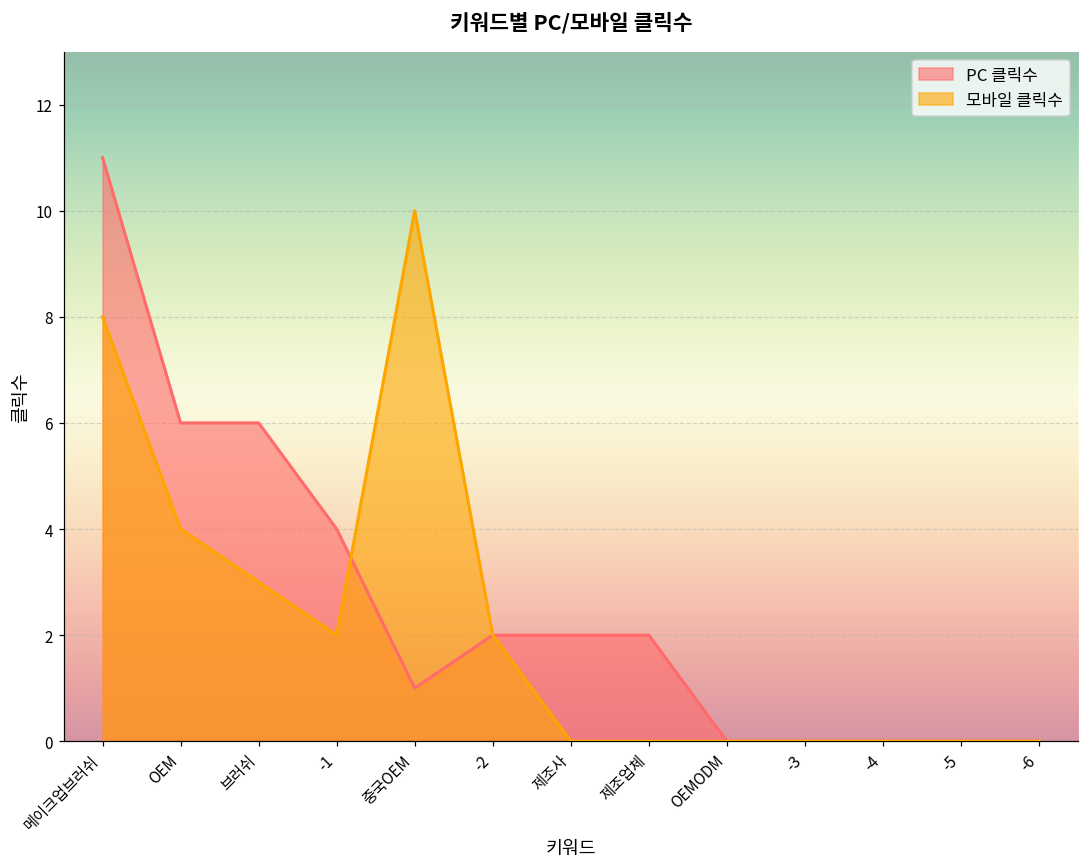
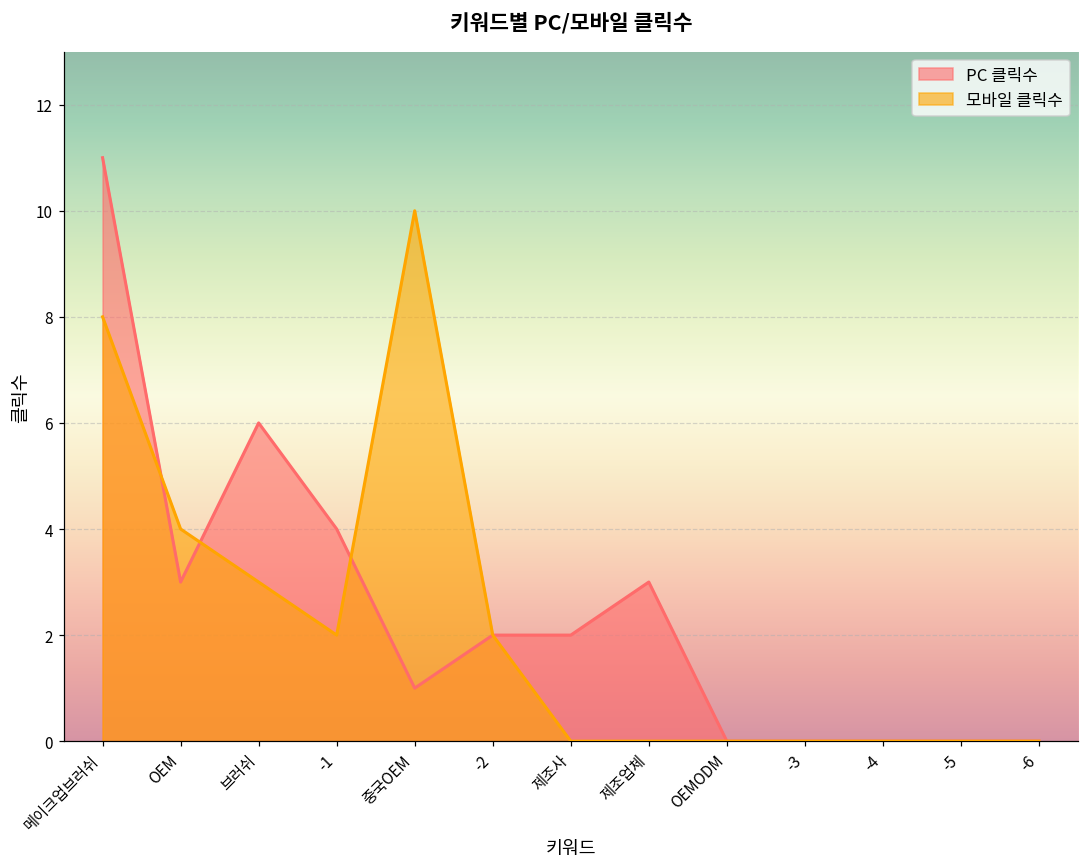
  {
    "PC 클릭수": {
      "메이크업브러쉬": 11,
-     "OEM": 6,
+     "OEM": 3,
      "브러쉬": 6,
      "-1": 4,
      "중국OEM": 1,
      "제조사": 2,
-     "제조업체": 2
+     "제조업체": 3
    },
    "모바일 클릭수": {
      "메이크업브러쉬": 8,
      "OEM": 4,
      "브러쉬": 3,
      "-1": 2,
      "중국OEM": 10,
      "제조사": 0,
      "제조업체": 0
    }
  }
